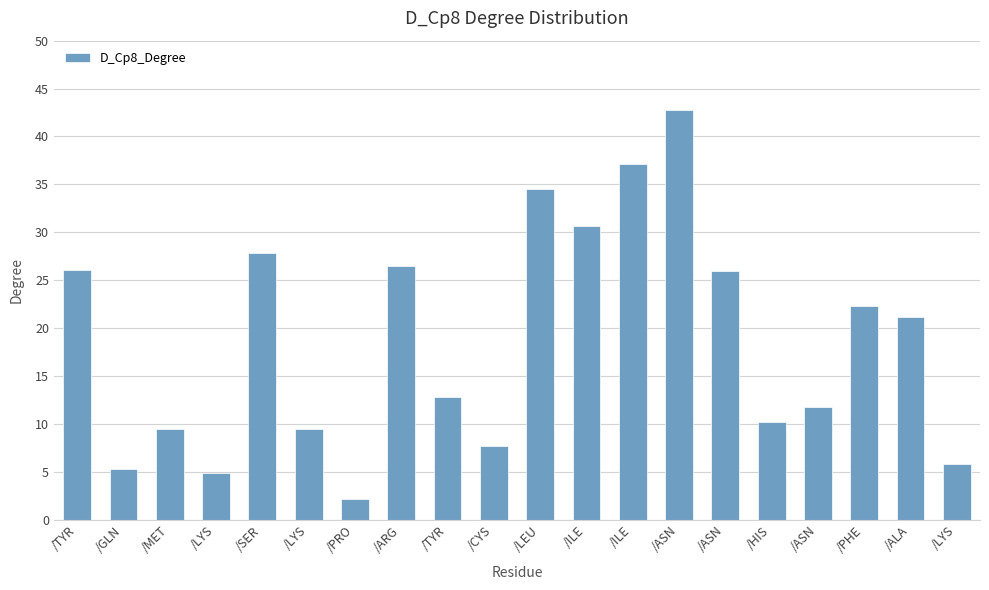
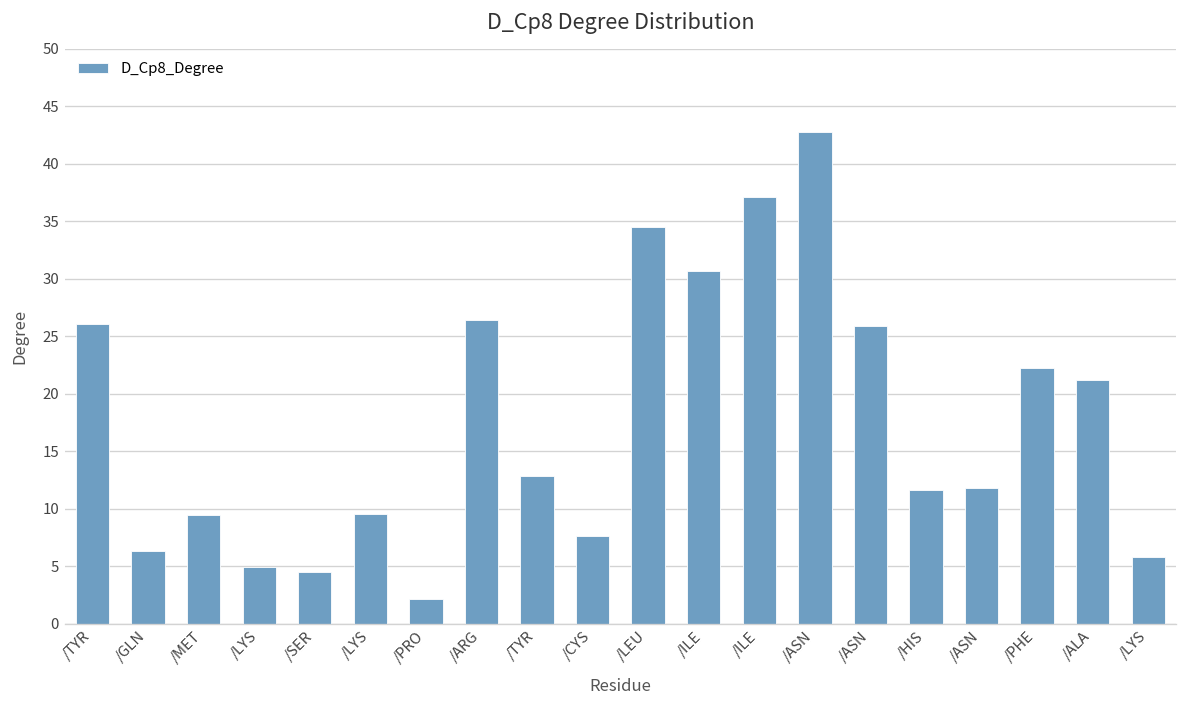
  {
-   "/GLN": 5,
+   "/GLN": 6,
    "/MET": 9,
-   "/SER": 28,
+   "/SER": 4,
    "/PRO": 2,
    "/ARG": 26,
    "/CYS": 8,
    "/LEU": 35,
-   "/HIS": 10,
+   "/HIS": 12,
    "/PHE": 22,
    "/ALA": 21
  }
